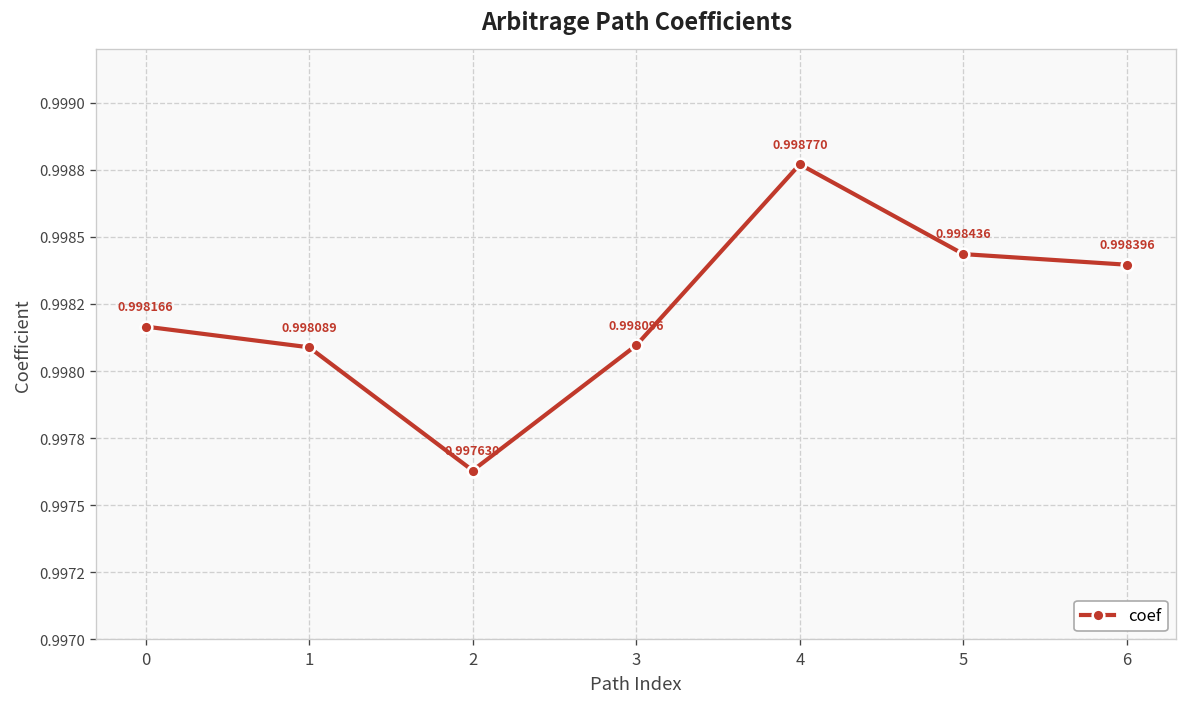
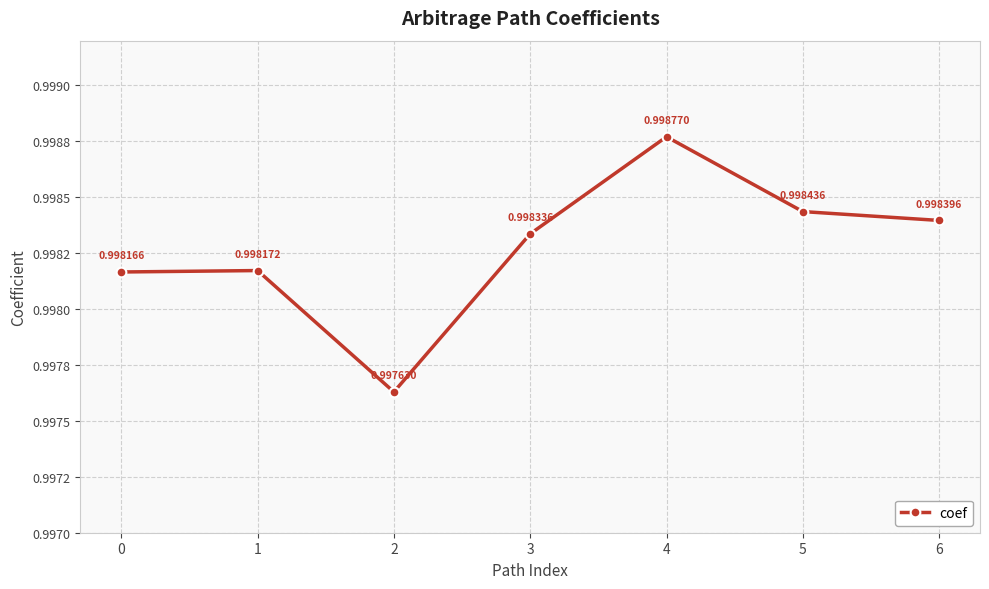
  {
    "0": 0.998166,
-   "1": 0.998089,
+   "1": 0.998172,
    "2": 0.997630,
-   "3": 0.998096,
+   "3": 0.998336,
    "4": 0.998770,
    "5": 0.998436,
    "6": 0.998396
  }
